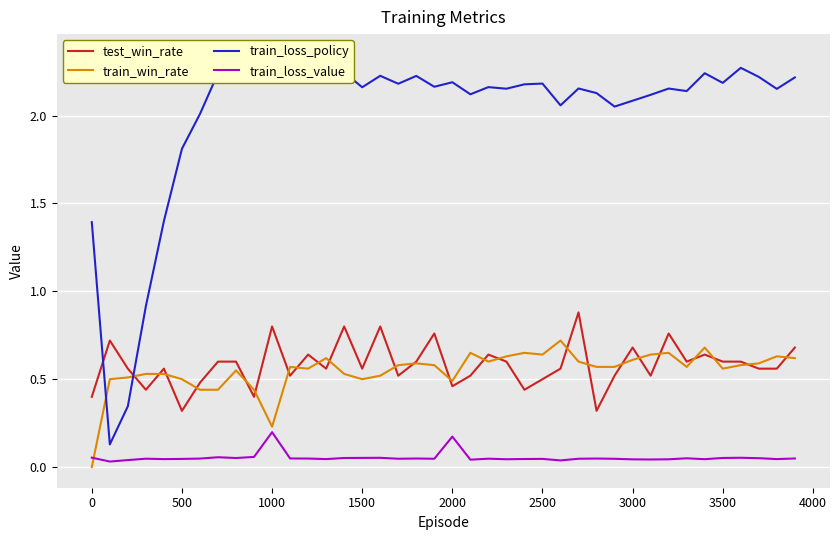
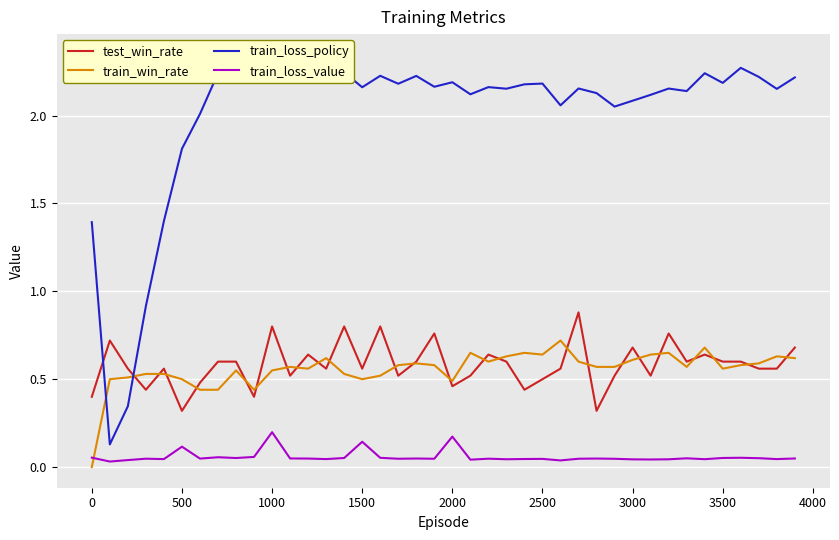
  {
    "test_win_rate": {
      "0": 0.40,
      "500": 0.32,
      "1000": 0.80,
      "1500": 0.56,
      "2000": 0.46,
      "2500": 0.50,
      "3000": 0.68,
      "3500": 0.60
    },
    "train_win_rate": {
      "0": 0.00,
      "500": 0.50,
-     "1000": 0.23,
+     "1000": 0.55,
      "1500": 0.50,
      "2000": 0.49,
      "2500": 0.64,
      "3000": 0.61,
      "3500": 0.56
    },
    "train_loss_policy": {
      "0": 1.39,
      "500": 1.81,
      "1500": 2.16,
      "2000": 2.19,
      "2500": 2.18,
      "3000": 2.08,
      "3500": 2.19
    },
    "train_loss_value": {
      "0": 0.05,
-     "500": 0.05,
+     "500": 0.12,
      "1000": 0.20,
-     "1500": 0.05,
+     "1500": 0.14,
      "2000": 0.17,
      "2500": 0.05,
      "3000": 0.04,
      "3500": 0.05
    }
  }
